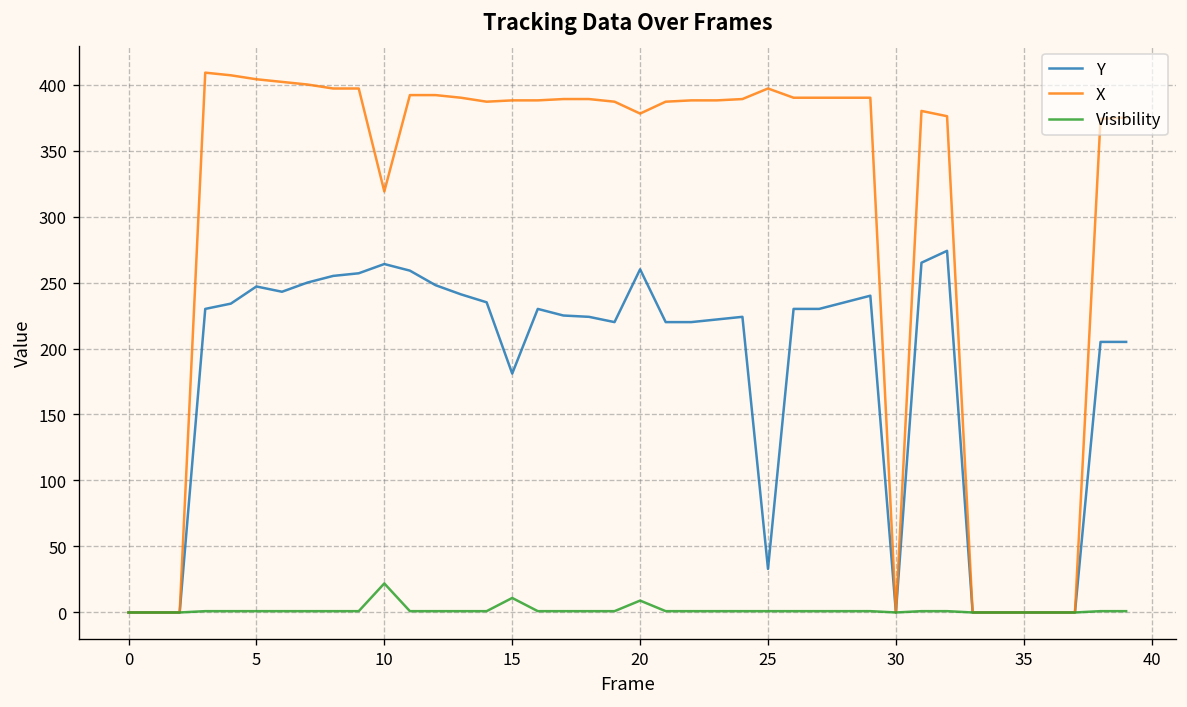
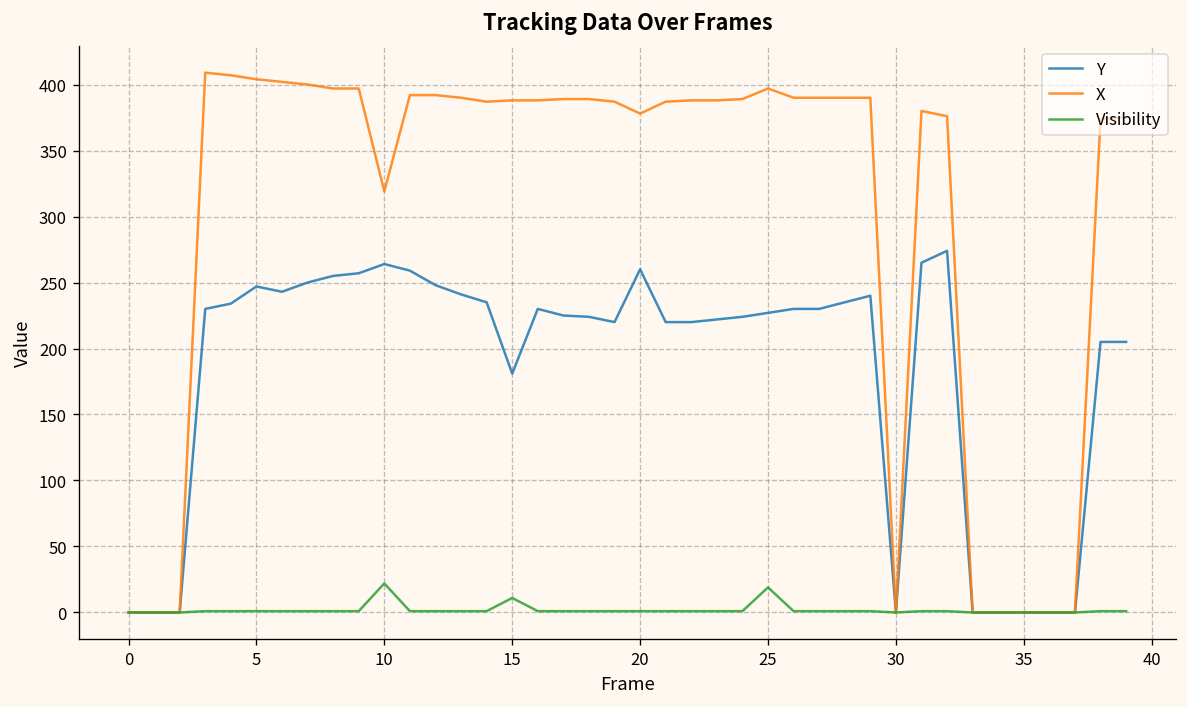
  {
    "Y": {
      "5": 247,
      "10": 264,
      "15": 181,
      "20": 260,
-     "25": 33
+     "25": 227
    },
    "X": {
      "5": 404,
      "10": 319,
      "15": 388,
      "20": 378,
      "25": 397
    },
    "Visibility": {
      "5": 1,
      "10": 22,
      "15": 11,
-     "20": 9,
-     "25": 1
+     "20": 1,
+     "25": 19
    }
  }
